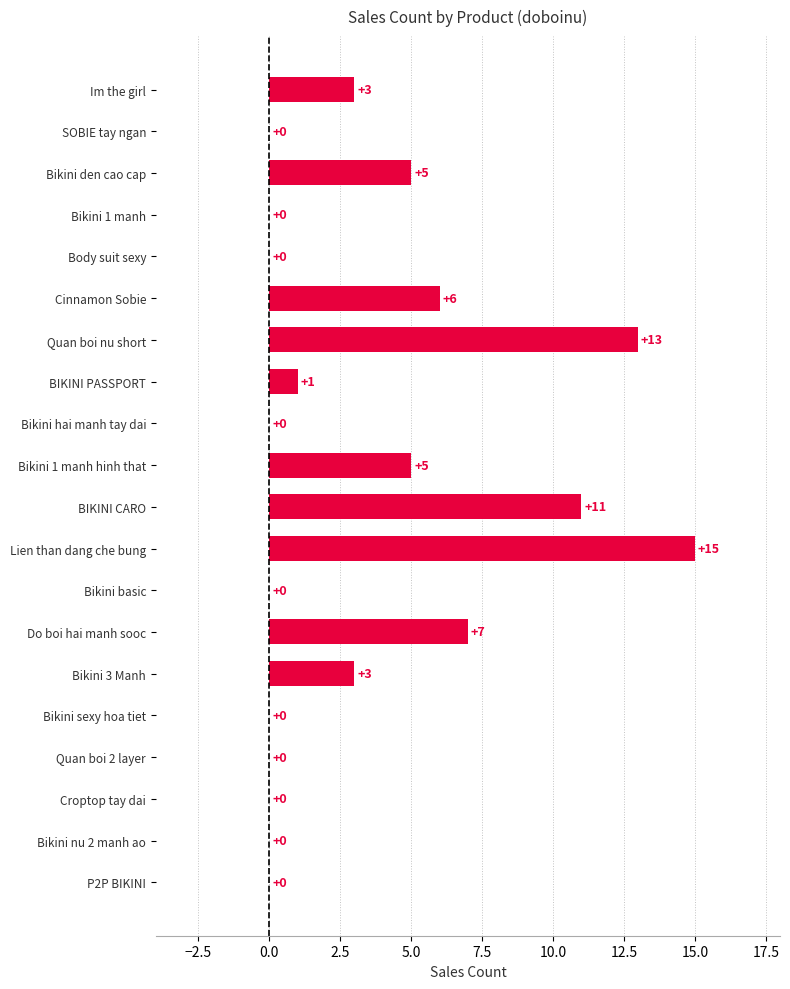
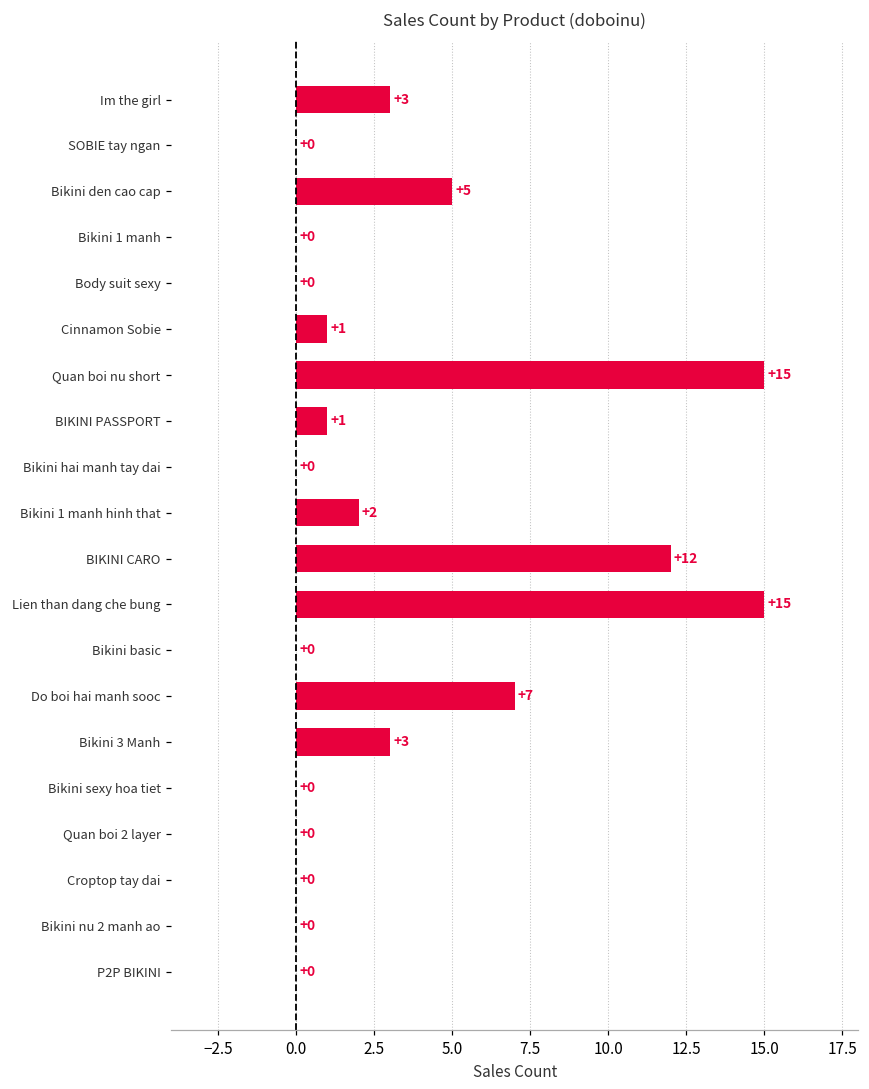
  {
    "Im the girl": "+3",
    "SOBIE tay ngan": "+0",
    "Bikini den cao cap": "+5",
    "Bikini 1 manh": "+0",
    "Body suit sexy": "+0",
-   "Cinnamon Sobie": "+6",
-   "Quan boi nu short": "+13",
+   "Cinnamon Sobie": "+1",
+   "Quan boi nu short": "+15",
    "BIKINI PASSPORT": "+1",
    "Bikini hai manh tay dai": "+0",
-   "Bikini 1 manh hinh that": "+5",
-   "BIKINI CARO": "+11",
+   "Bikini 1 manh hinh that": "+2",
+   "BIKINI CARO": "+12",
    "Lien than dang che bung": "+15",
    "Bikini basic": "+0",
    "Do boi hai manh sooc": "+7",
    "Bikini 3 Manh": "+3",
    "Bikini sexy hoa tiet": "+0",
    "Quan boi 2 layer": "+0",
    "Croptop tay dai": "+0",
    "Bikini nu 2 manh ao": "+0",
    "P2P BIKINI": "+0"
  }
